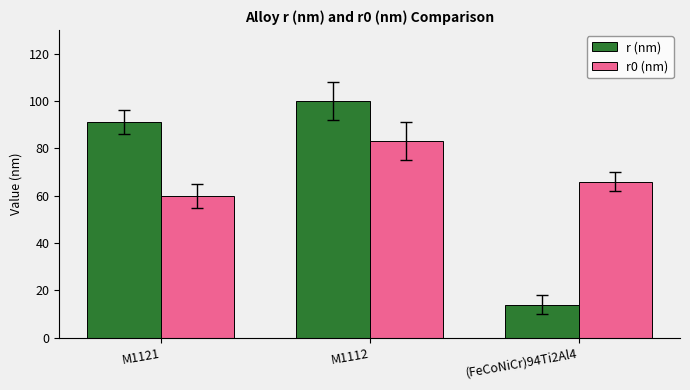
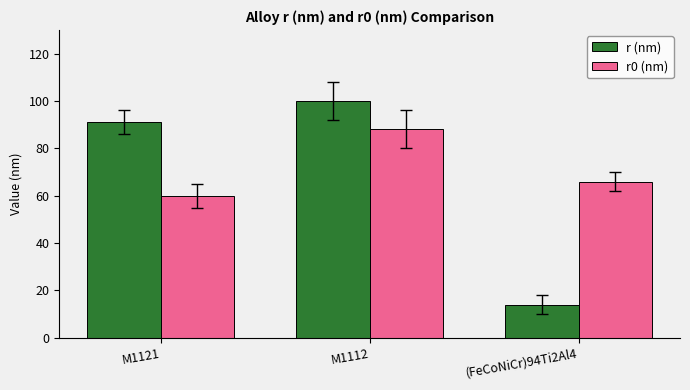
  {
    "r (nm)": {
      "M1121": 91,
      "M1112": 100,
      "(FeCoNiCr)94Ti2Al4": 14
    },
    "r0 (nm)": {
      "M1121": 60,
-     "M1112": 83,
+     "M1112": 88,
      "(FeCoNiCr)94Ti2Al4": 66
    }
  }
